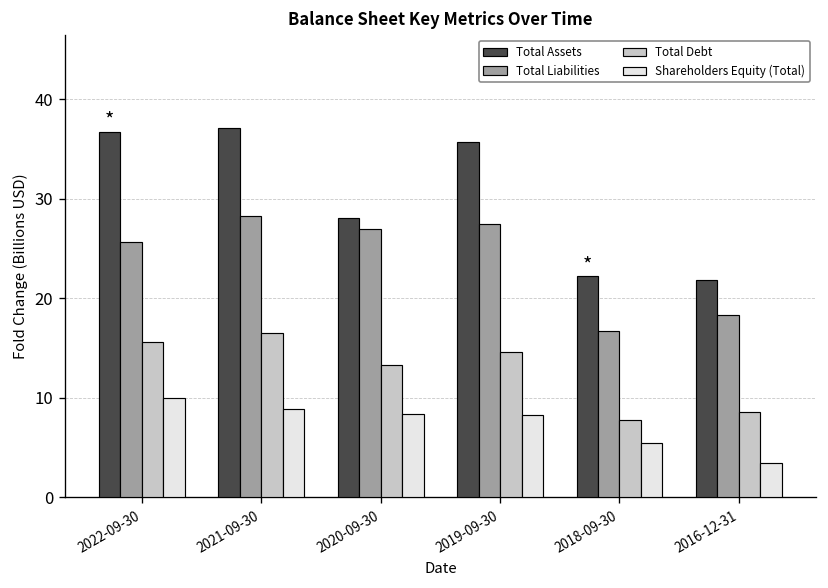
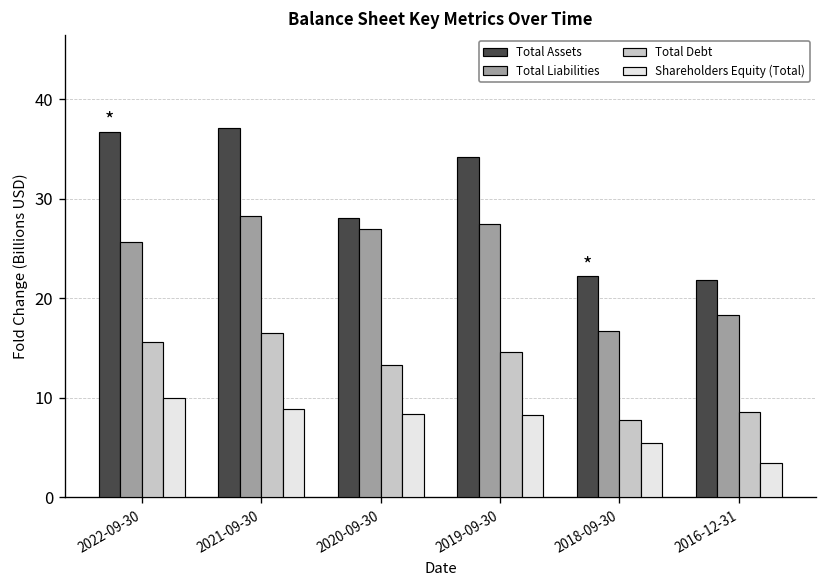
  {
    "Total Assets": {
      "2022-09-30": 37,
      "2021-09-30": 37,
      "2020-09-30": 28,
-     "2019-09-30": 36,
+     "2019-09-30": 34,
      "2018-09-30": 22,
      "2016-12-31": 22
    },
    "Total Liabilities": {
      "2022-09-30": 26,
      "2021-09-30": 28,
      "2020-09-30": 27,
      "2019-09-30": 27,
      "2018-09-30": 17,
      "2016-12-31": 18
    }
  }
